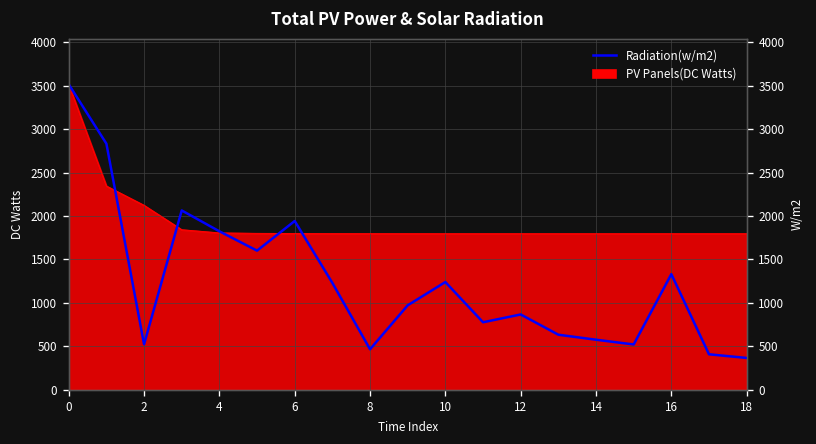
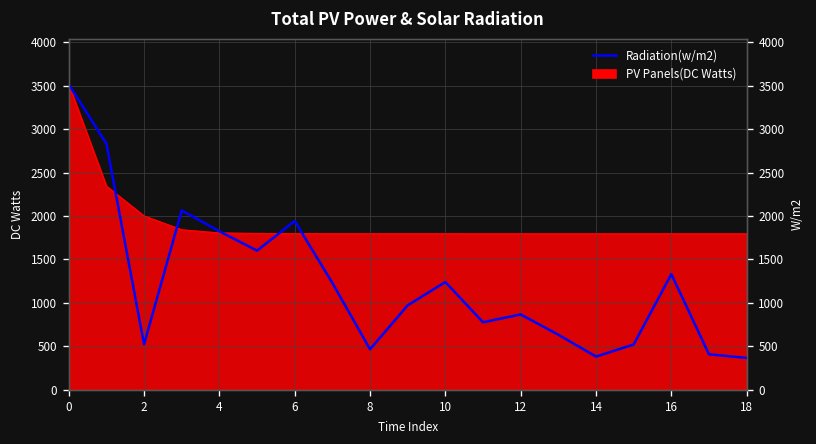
  {
    "PV Panels(DC Watts)": {
      "0": 3500,
-     "2": 2100,
+     "2": 2000,
      "4": 1800,
      "6": 1800,
      "8": 1800,
      "10": 1800,
      "12": 1800,
      "14": 1800,
      "16": 1800,
      "18": 1800
    },
    "Radiation(w/m2)": {
      "0": 3500,
      "2": 500,
      "4": 1800,
      "6": 1900,
      "8": 500,
      "10": 1200,
      "12": 900,
-     "14": 600,
+     "14": 400,
      "16": 1300,
      "18": 400
    }
  }
